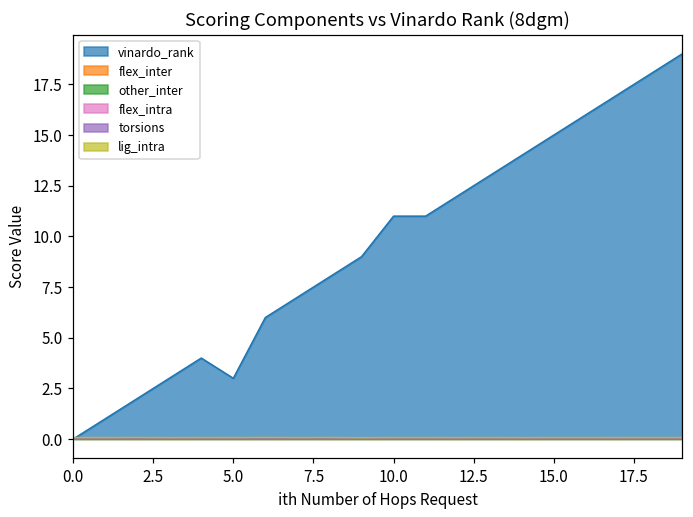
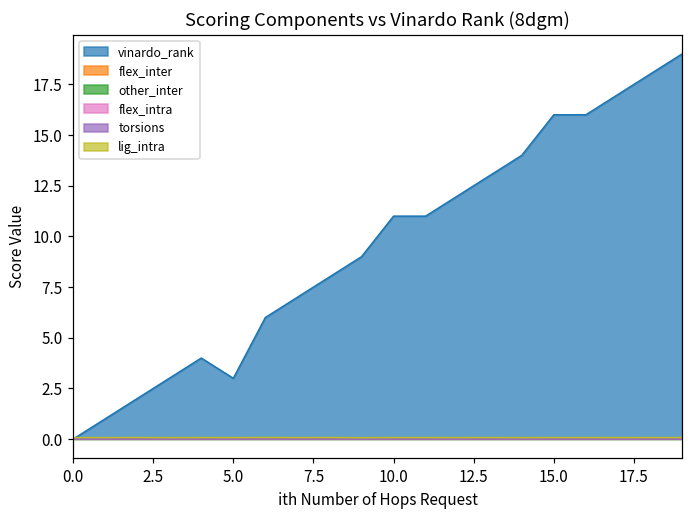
  {
    "vinardo_rank": {
      "5.0": 3,
      "10.0": 11,
-     "15.0": 15
+     "15.0": 16
    }
  }
